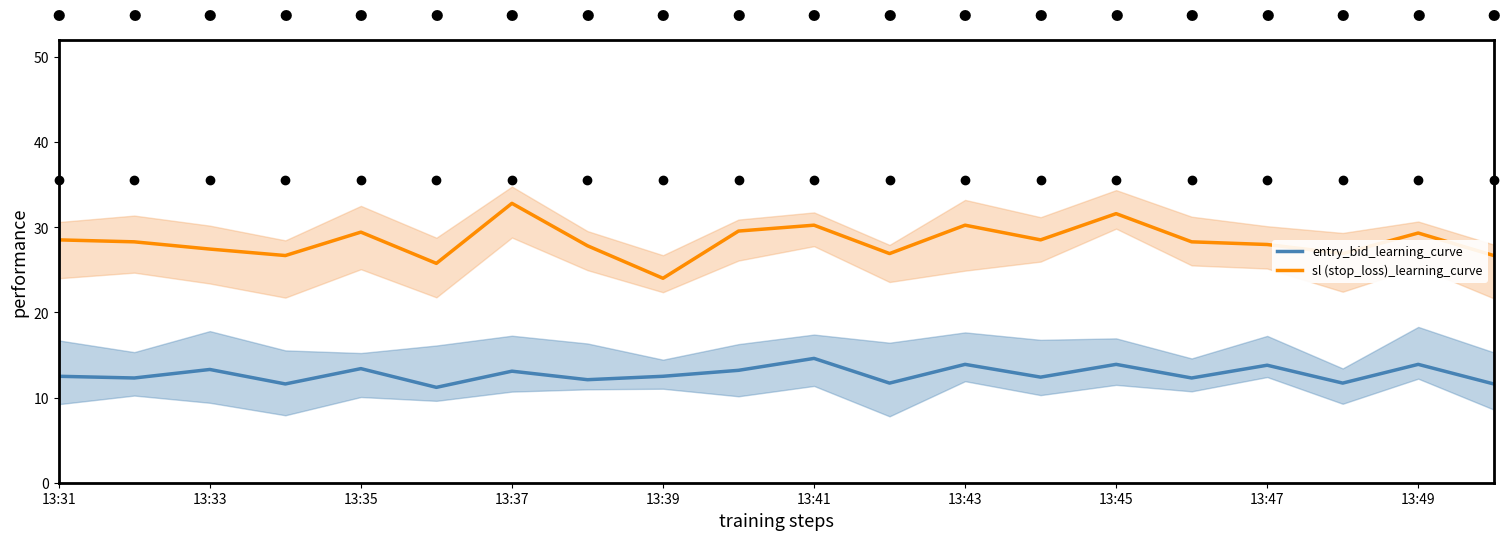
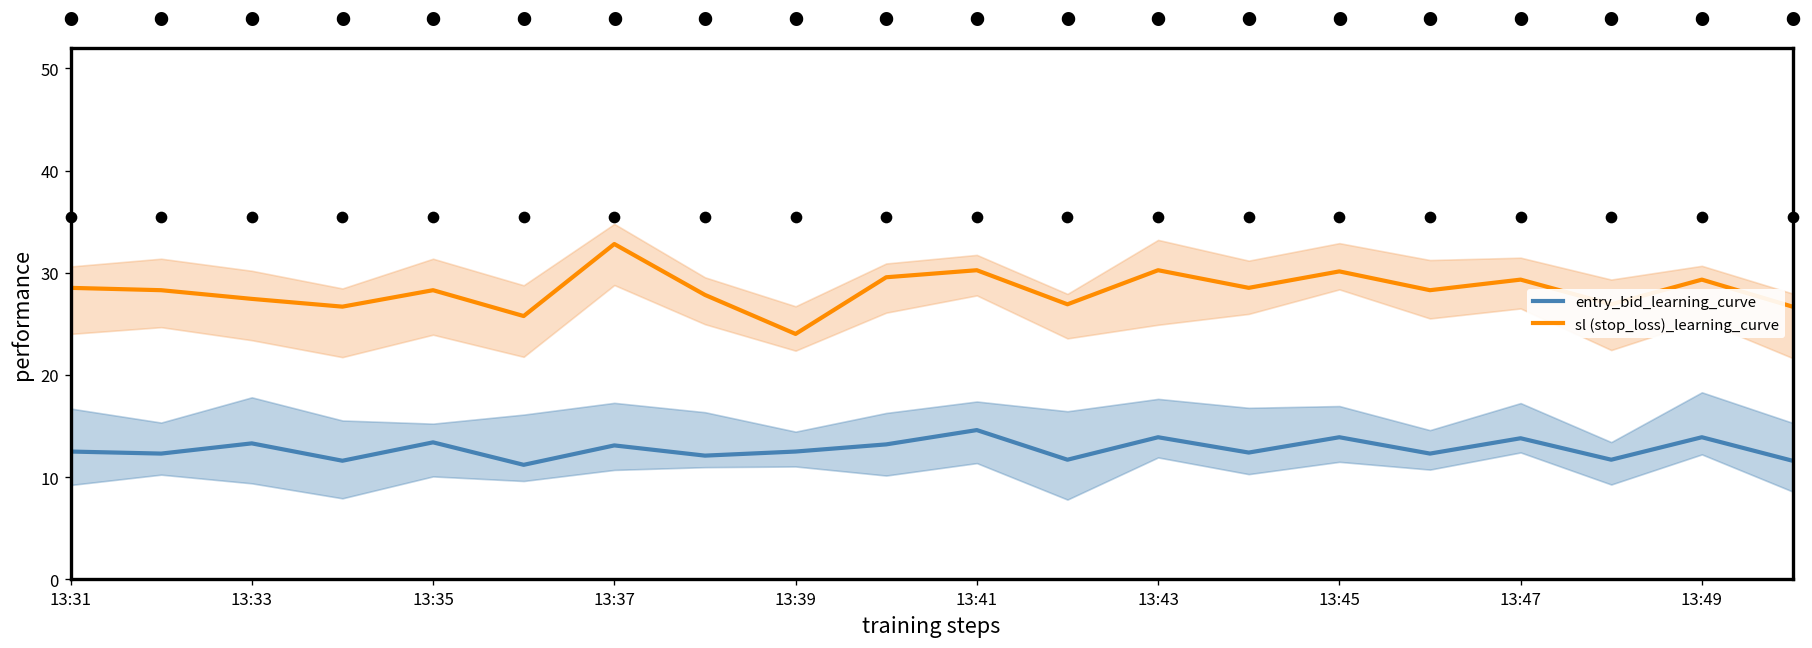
  {
    "sl (stop_loss)_learning_curve": {
      "13:31": 29,
      "13:33": 27,
-     "13:35": 29,
+     "13:35": 28,
      "13:37": 33,
      "13:39": 24,
      "13:41": 30,
      "13:43": 30,
-     "13:45": 32,
-     "13:47": 28,
+     "13:45": 30,
+     "13:47": 29,
      "13:49": 29
    }
  }
